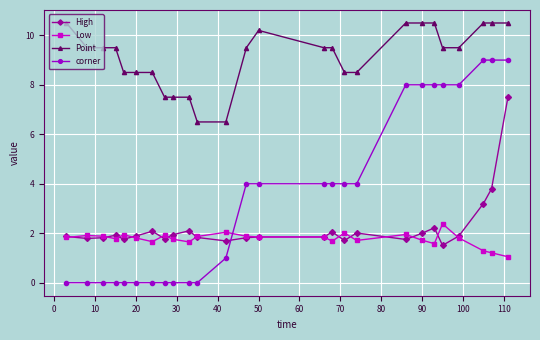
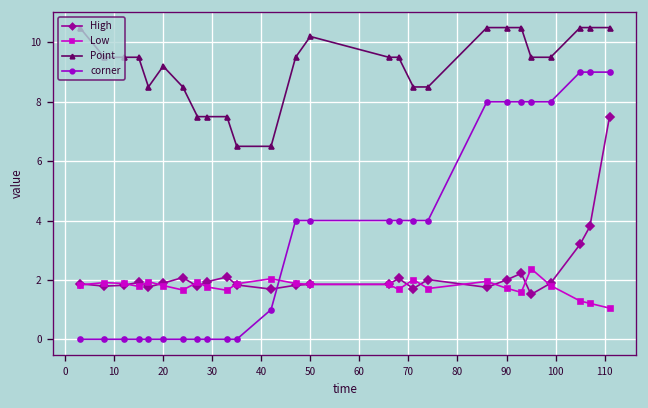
  {
    "Point": {
-     "20": 8.5,
+     "20": 9.2,
      "50": 10.2,
      "90": 10.5
    }
  }
